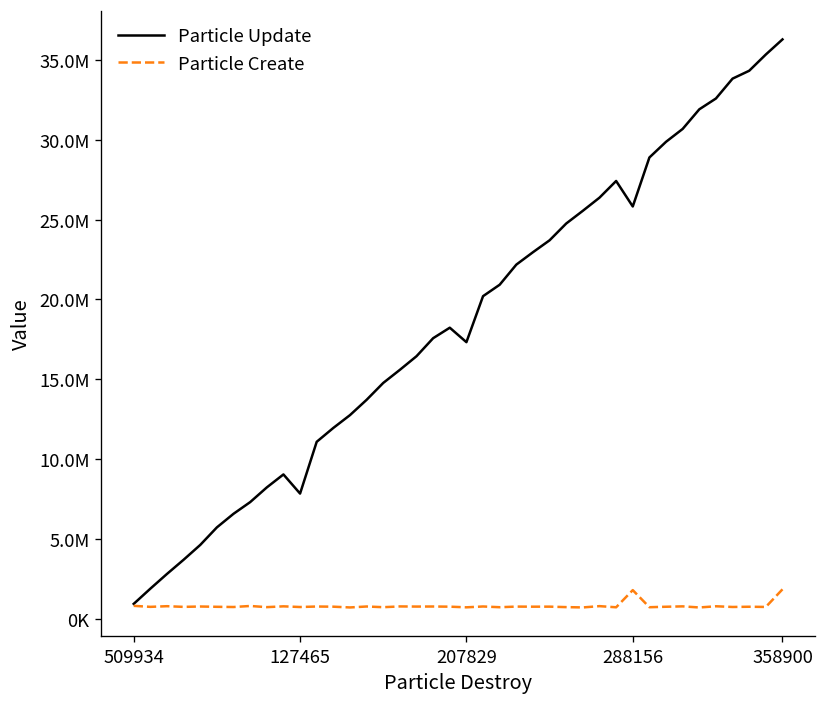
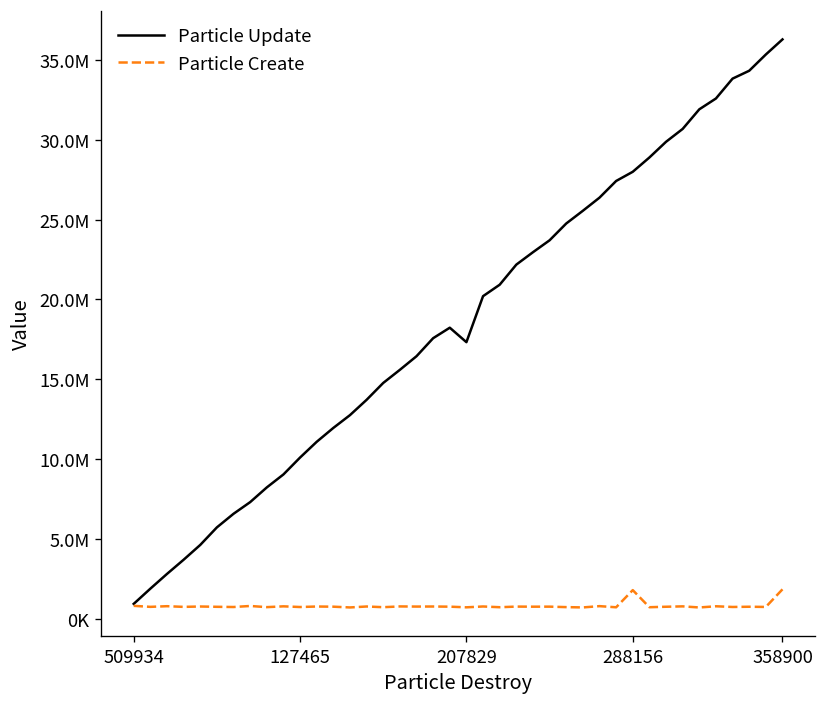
  {
    "Particle Update": {
-     "127465": 7800000,
+     "127465": 10100000,
      "207829": 17300000,
-     "288156": 25800000,
+     "288156": 28000000,
      "358900": 36300000
    },
    "Particle Create": {
      "127465": 700000,
      "207829": 700000,
      "288156": 1800000,
      "358900": 1800000
    }
  }
